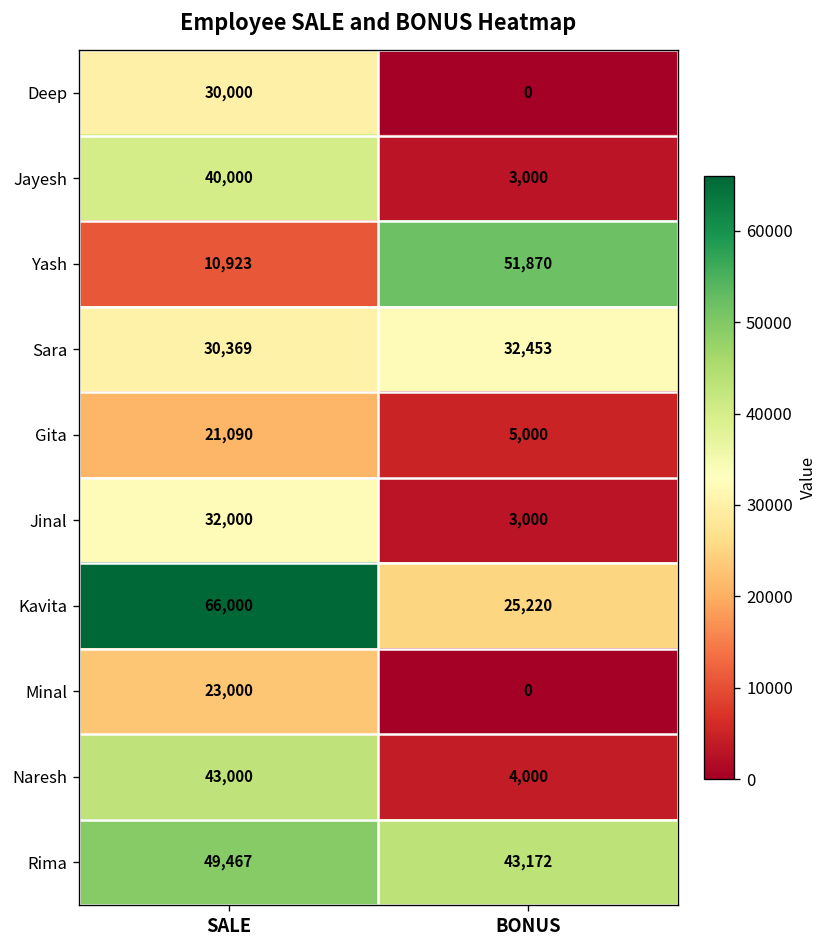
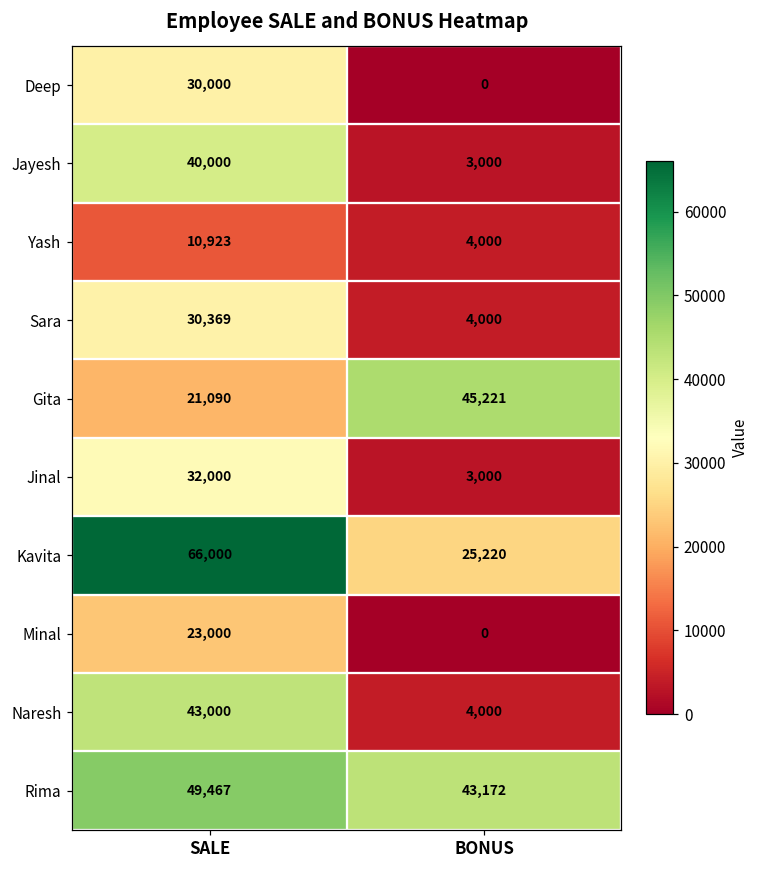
  {
    "Deep": {
      "SALE": "30,000",
      "BONUS": "0"
    },
    "Jayesh": {
      "SALE": "40,000",
      "BONUS": "3,000"
    },
    "Yash": {
      "SALE": "10,923",
-     "BONUS": "51,870"
+     "BONUS": "4,000"
    },
    "Sara": {
      "SALE": "30,369",
-     "BONUS": "32,453"
+     "BONUS": "4,000"
    },
    "Gita": {
      "SALE": "21,090",
-     "BONUS": "5,000"
+     "BONUS": "45,221"
    },
    "Jinal": {
      "SALE": "32,000",
      "BONUS": "3,000"
    },
    "Kavita": {
      "SALE": "66,000",
      "BONUS": "25,220"
    },
    "Minal": {
      "SALE": "23,000",
      "BONUS": "0"
    },
    "Naresh": {
      "SALE": "43,000",
      "BONUS": "4,000"
    },
    "Rima": {
      "SALE": "49,467",
      "BONUS": "43,172"
    }
  }
